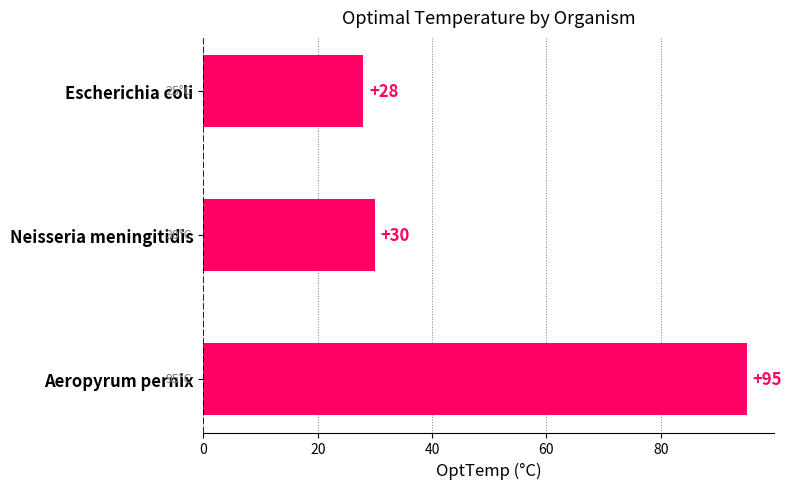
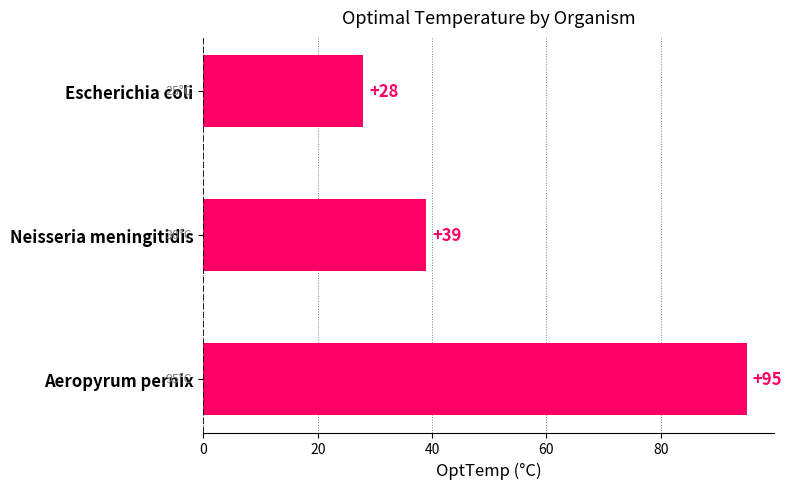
  {
    "Escherichia coli": "+28",
-   "Neisseria meningitidis": "+30",
+   "Neisseria meningitidis": "+39",
    "Aeropyrum pernix": "+95"
  }
